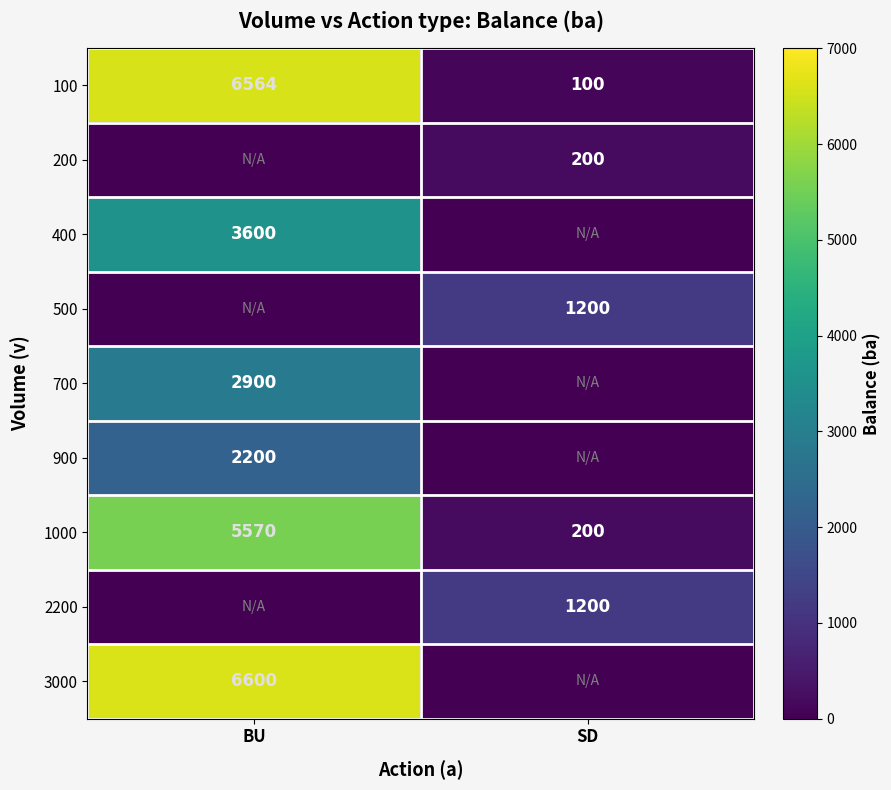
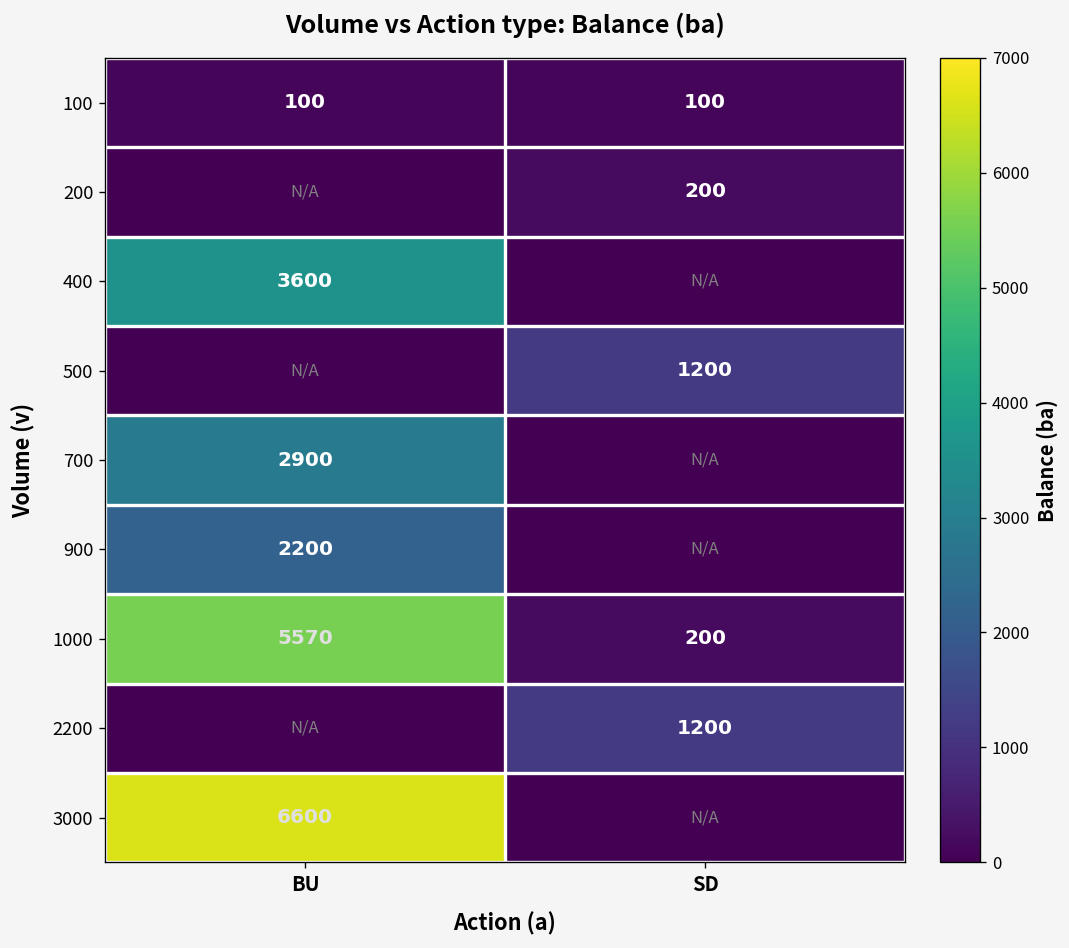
  {
    "100": {
-     "BU": 6564,
+     "BU": 100,
      "SD": 100
    },
    "200": {
      "SD": 200
    },
    "400": {
      "BU": 3600
    },
    "500": {
      "SD": 1200
    },
    "700": {
      "BU": 2900
    },
    "900": {
      "BU": 2200
    },
    "1000": {
      "BU": 5570,
      "SD": 200
    },
    "2200": {
      "SD": 1200
    },
    "3000": {
      "BU": 6600
    }
  }
